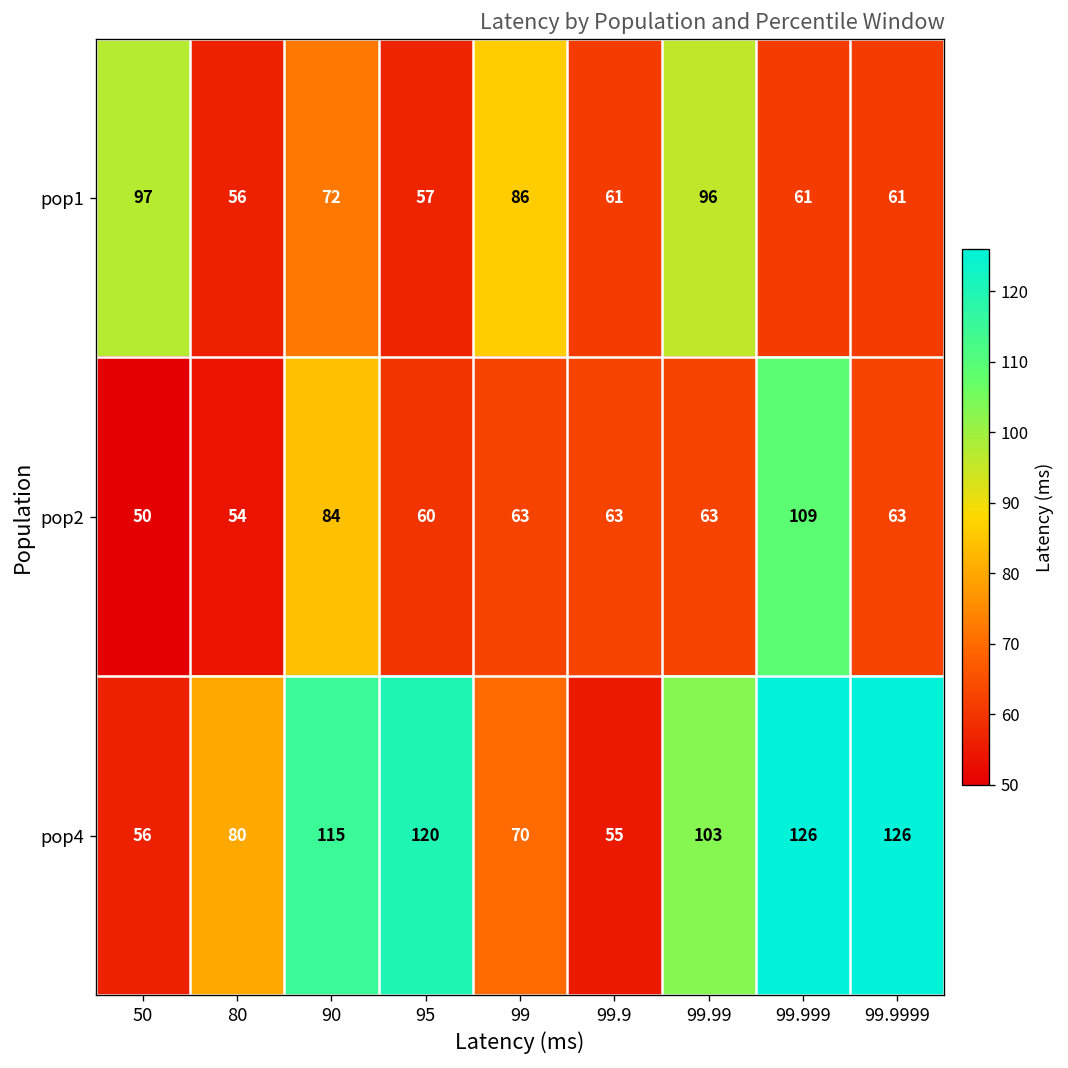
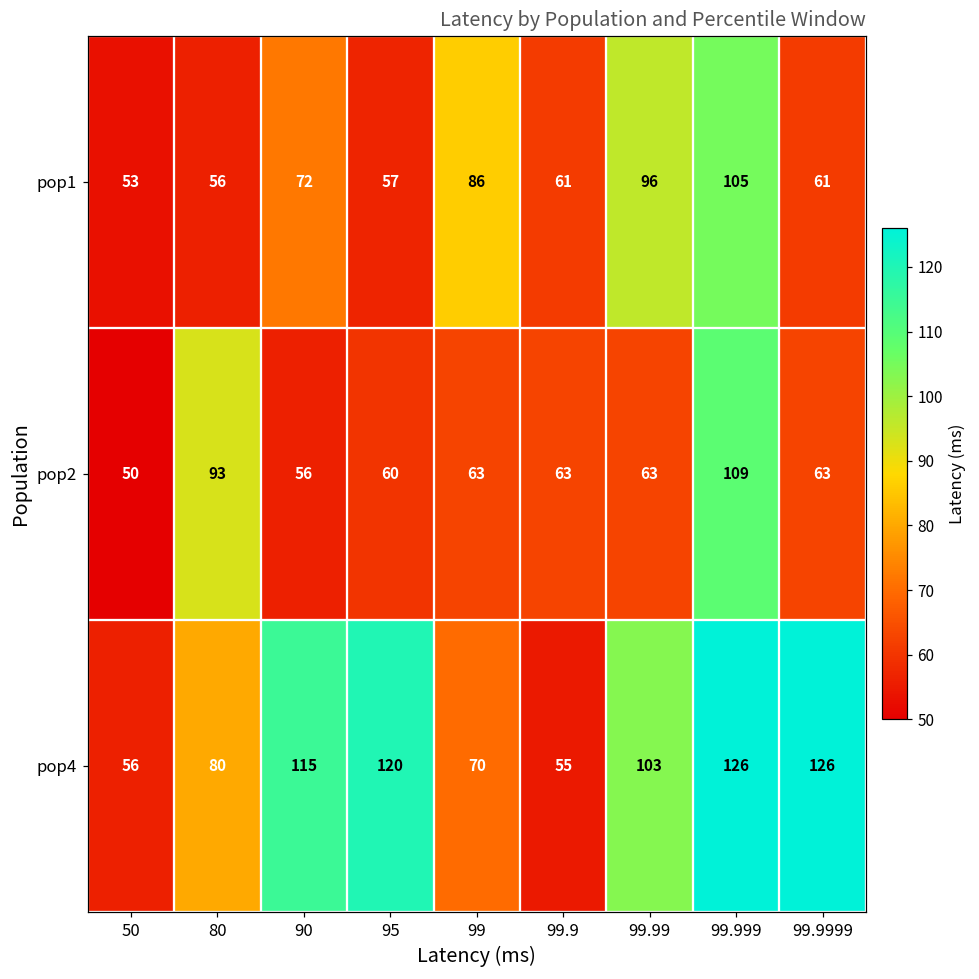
  {
    "pop1": {
-     "50": 97,
+     "50": 53,
      "80": 56,
      "90": 72,
      "95": 57,
      "99": 86,
      "99.9": 61,
      "99.99": 96,
-     "99.999": 61,
+     "99.999": 105,
      "99.9999": 61
    },
    "pop2": {
      "50": 50,
-     "80": 54,
-     "90": 84,
+     "80": 93,
+     "90": 56,
      "95": 60,
      "99": 63,
      "99.9": 63,
      "99.99": 63,
      "99.999": 109,
      "99.9999": 63
    },
    "pop4": {
      "50": 56,
      "80": 80,
      "90": 115,
      "95": 120,
      "99": 70,
      "99.9": 55,
      "99.99": 103,
      "99.999": 126,
      "99.9999": 126
    }
  }
